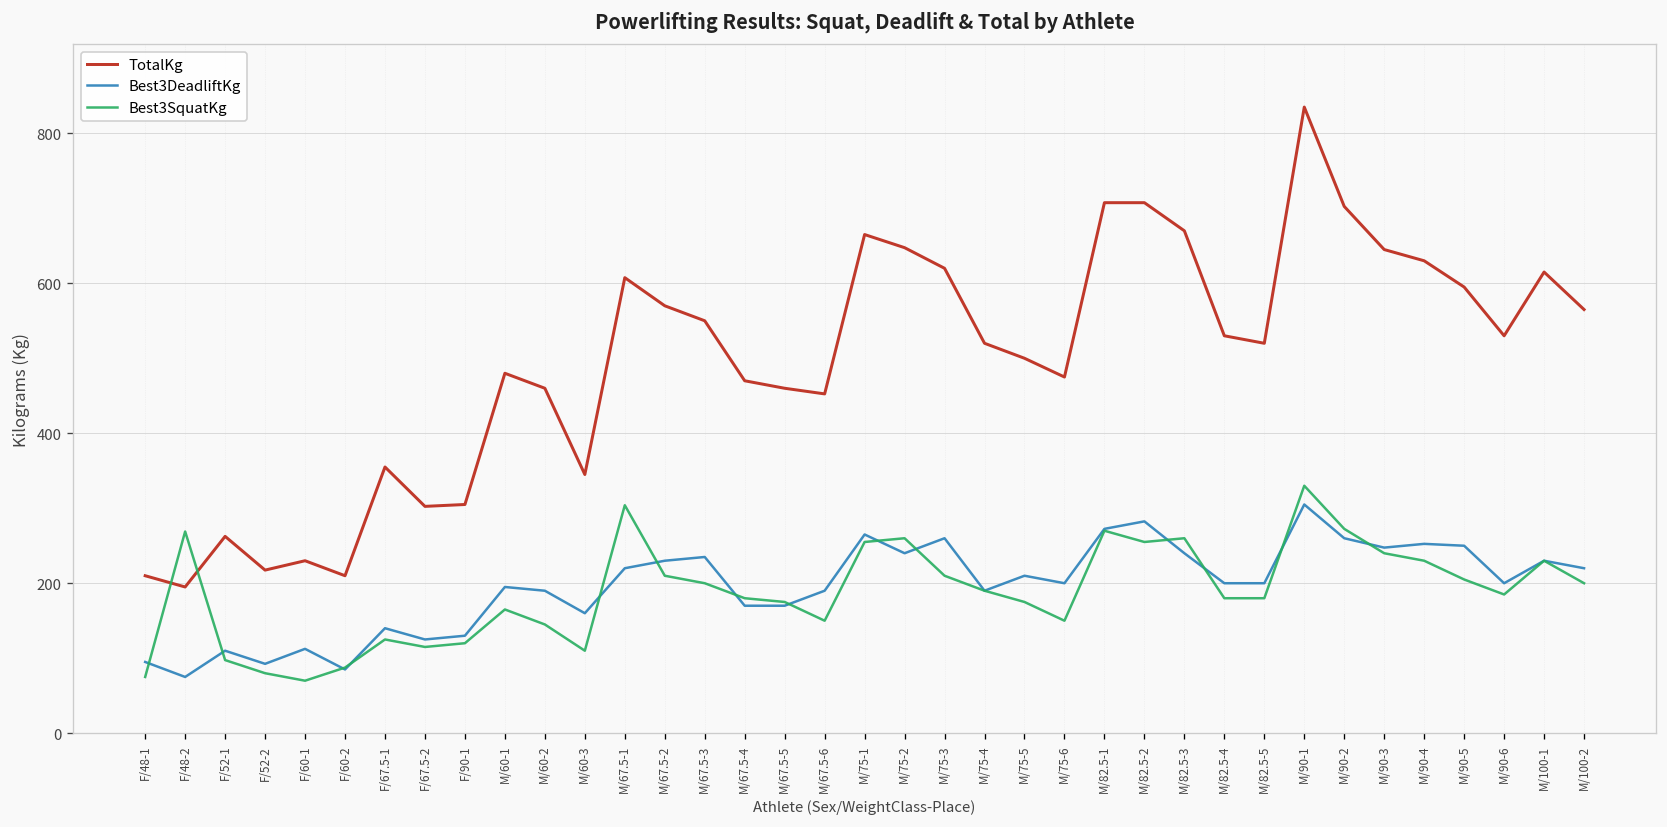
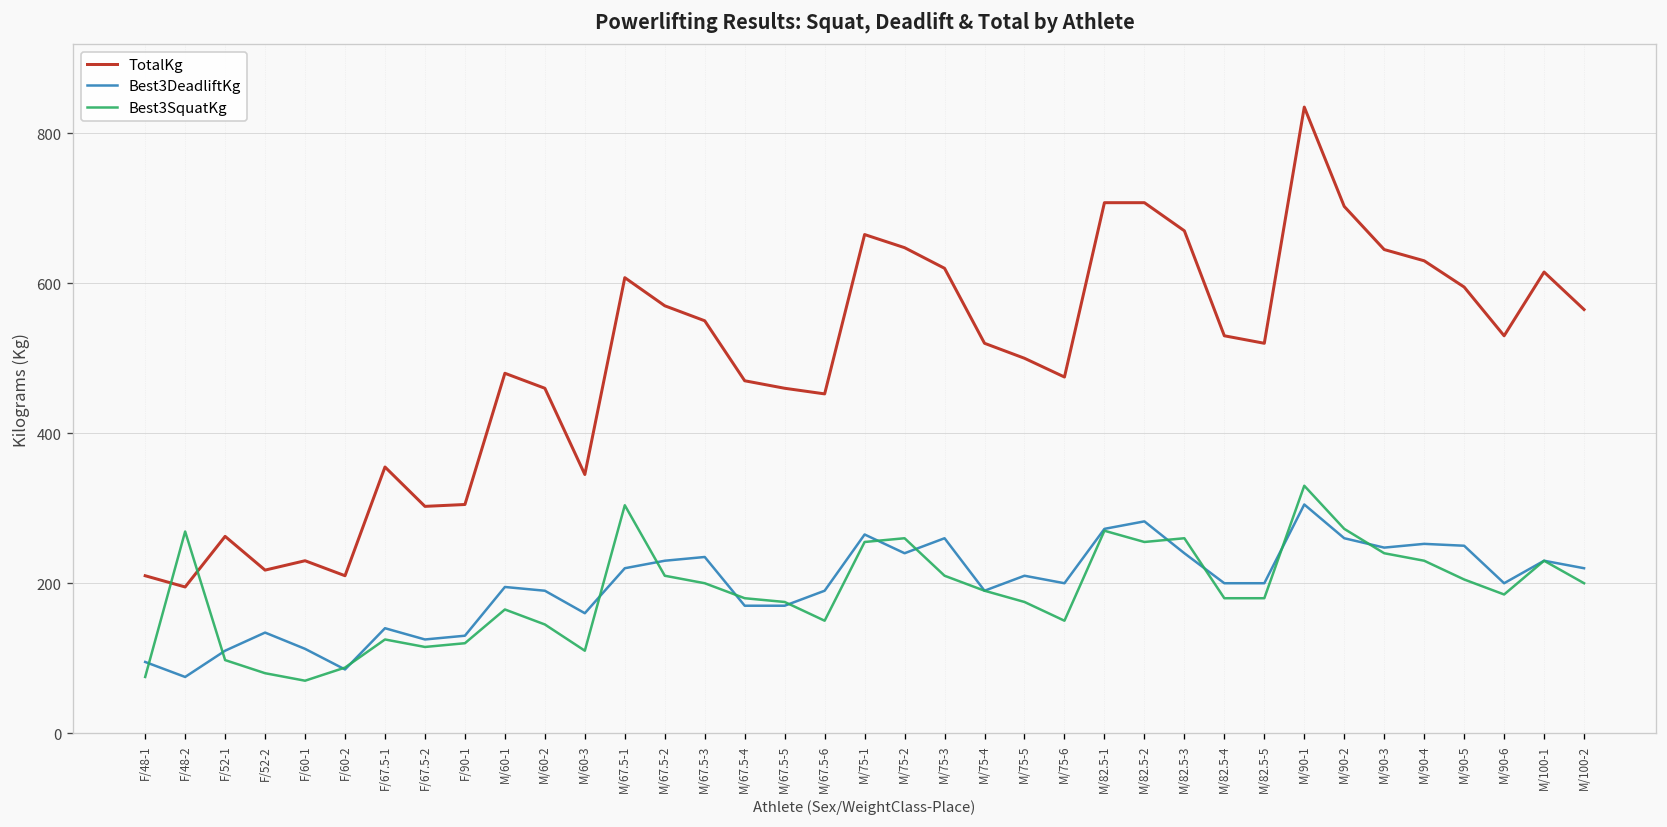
  {
    "TotalKg": {
      "F/48-1": 210,
      "F/48-2": 200,
      "F/52-1": 260,
      "F/52-2": 220,
      "F/60-1": 230,
      "F/60-2": 210,
      "F/67.5-1": 360,
      "F/67.5-2": 300,
      "F/90-1": 310,
      "M/60-1": 480,
      "M/60-2": 460,
      "M/60-3": 350,
      "M/67.5-1": 610,
      "M/67.5-2": 570,
      "M/67.5-3": 550,
      "M/67.5-4": 470,
      "M/67.5-5": 460,
      "M/67.5-6": 450,
      "M/75-1": 670,
      "M/75-2": 650,
      "M/75-3": 620,
      "M/75-4": 520,
      "M/75-5": 500,
      "M/75-6": 480,
      "M/82.5-1": 710,
      "M/82.5-2": 710,
      "M/82.5-3": 670,
      "M/82.5-4": 530,
      "M/82.5-5": 520,
      "M/90-1": 840,
      "M/90-2": 700,
      "M/90-3": 650,
      "M/90-4": 630,
      "M/90-5": 600,
      "M/90-6": 530,
      "M/100-1": 620,
      "M/100-2": 570
    },
    "Best3DeadliftKg": {
      "F/48-1": 100,
      "F/48-2": 80,
      "F/52-1": 110,
-     "F/52-2": 90,
+     "F/52-2": 130,
      "F/60-1": 110,
      "F/67.5-1": 140,
      "F/67.5-2": 130,
      "F/90-1": 130,
      "M/60-1": 200,
      "M/60-2": 190,
      "M/60-3": 160,
      "M/67.5-1": 220,
      "M/67.5-2": 230,
      "M/67.5-3": 240,
      "M/67.5-4": 170,
      "M/67.5-5": 170,
      "M/67.5-6": 190,
      "M/75-1": 270,
      "M/75-2": 240,
      "M/75-3": 260,
      "M/75-5": 210,
      "M/75-6": 200,
      "M/82.5-2": 280,
      "M/82.5-3": 240,
      "M/82.5-4": 200,
      "M/82.5-5": 200,
      "M/90-1": 310,
      "M/90-2": 260,
      "M/90-3": 250,
      "M/90-4": 250,
      "M/90-5": 250,
      "M/90-6": 200,
      "M/100-2": 220
    },
    "Best3SquatKg": {
      "F/48-1": 80,
      "F/48-2": 270,
      "F/52-1": 100,
      "F/52-2": 80,
      "F/60-1": 70,
      "F/67.5-1": 130,
      "F/67.5-2": 120,
      "F/90-1": 120,
      "M/60-1": 170,
      "M/60-2": 150,
      "M/60-3": 110,
      "M/67.5-1": 300,
      "M/67.5-2": 210,
      "M/67.5-3": 200,
      "M/67.5-4": 180,
      "M/67.5-5": 180,
      "M/67.5-6": 150,
      "M/75-1": 260,
      "M/75-2": 260,
      "M/75-3": 210,
      "M/75-5": 180,
      "M/75-6": 150,
      "M/82.5-2": 260,
      "M/82.5-3": 260,
      "M/82.5-4": 180,
      "M/82.5-5": 180,
      "M/90-1": 330,
      "M/90-2": 270,
      "M/90-3": 240,
      "M/90-4": 230,
      "M/90-5": 210,
      "M/90-6": 190,
      "M/100-2": 200
    }
  }
